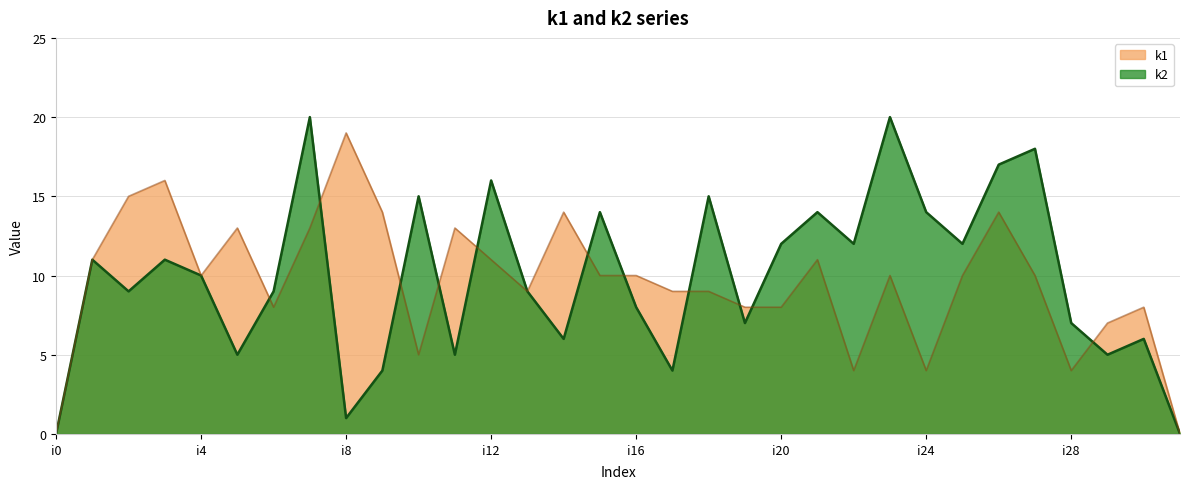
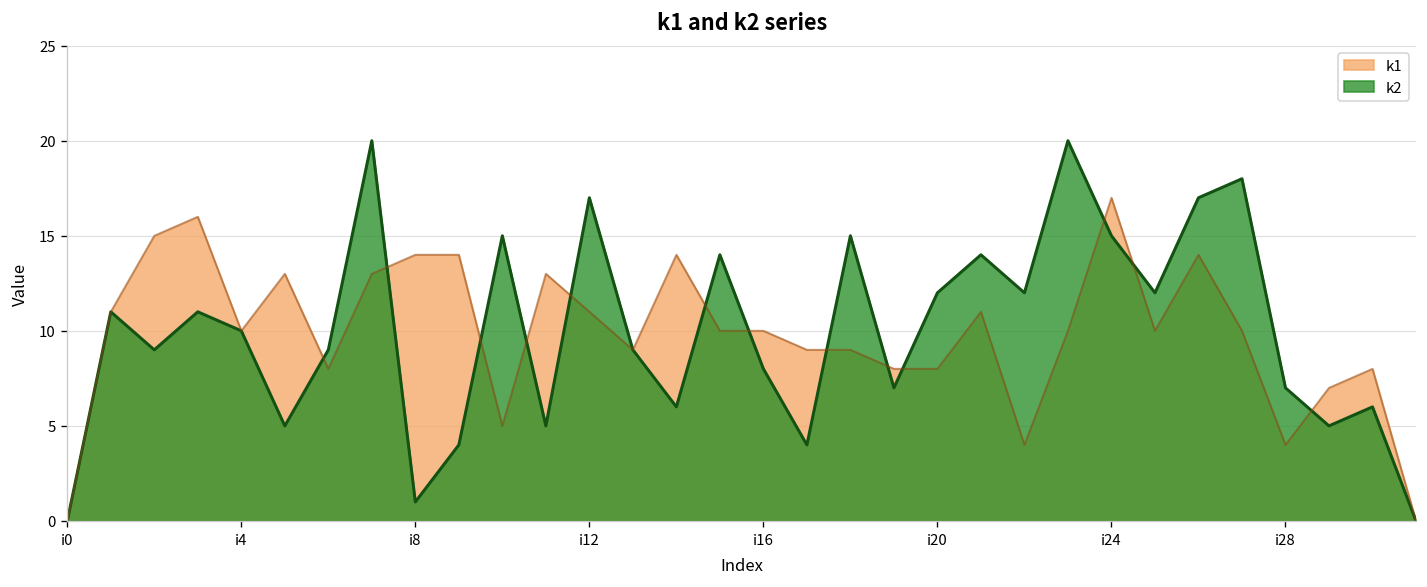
  {
    "k1": {
-     "i8": 19,
+     "i8": 14,
      "i12": 11,
      "i16": 10,
      "i20": 8,
-     "i24": 4,
+     "i24": 17,
      "i28": 4
    },
    "k2": {
      "i8": 1,
-     "i12": 16,
+     "i12": 17,
      "i16": 8,
      "i20": 12,
-     "i24": 14,
+     "i24": 15,
      "i28": 7
    }
  }
